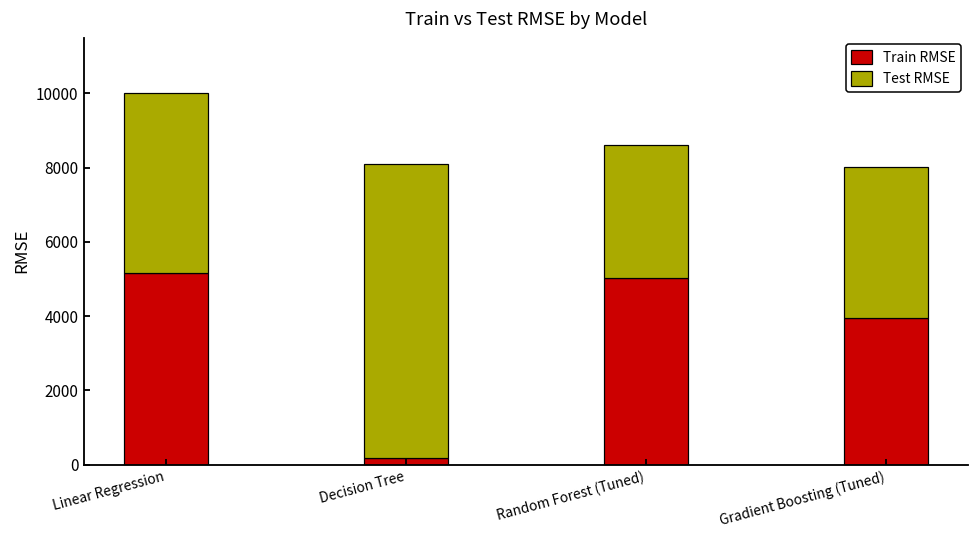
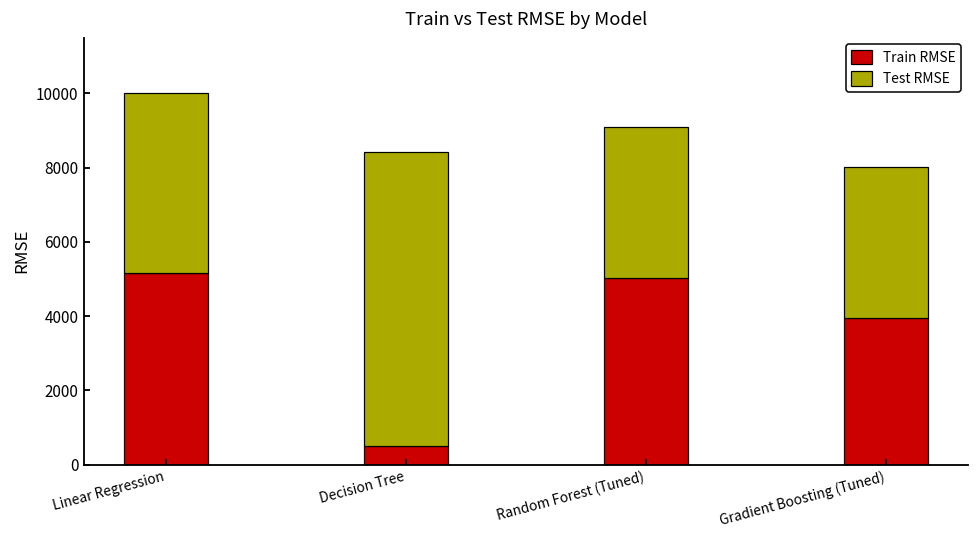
  {
    "Train RMSE": {
      "Linear Regression": 5200,
-     "Decision Tree": 200,
+     "Decision Tree": 500,
      "Random Forest (Tuned)": 5000,
      "Gradient Boosting (Tuned)": 4000
    },
    "Test RMSE": {
      "Linear Regression": 4800,
      "Decision Tree": 7900,
-     "Random Forest (Tuned)": 3600,
+     "Random Forest (Tuned)": 4100,
      "Gradient Boosting (Tuned)": 4100
    }
  }
